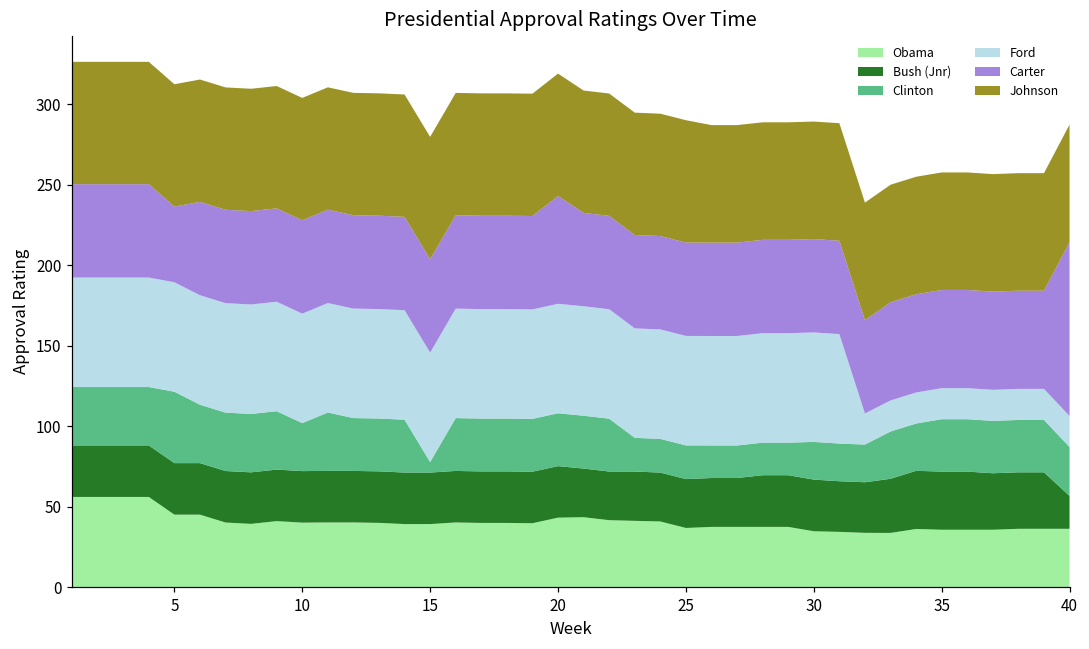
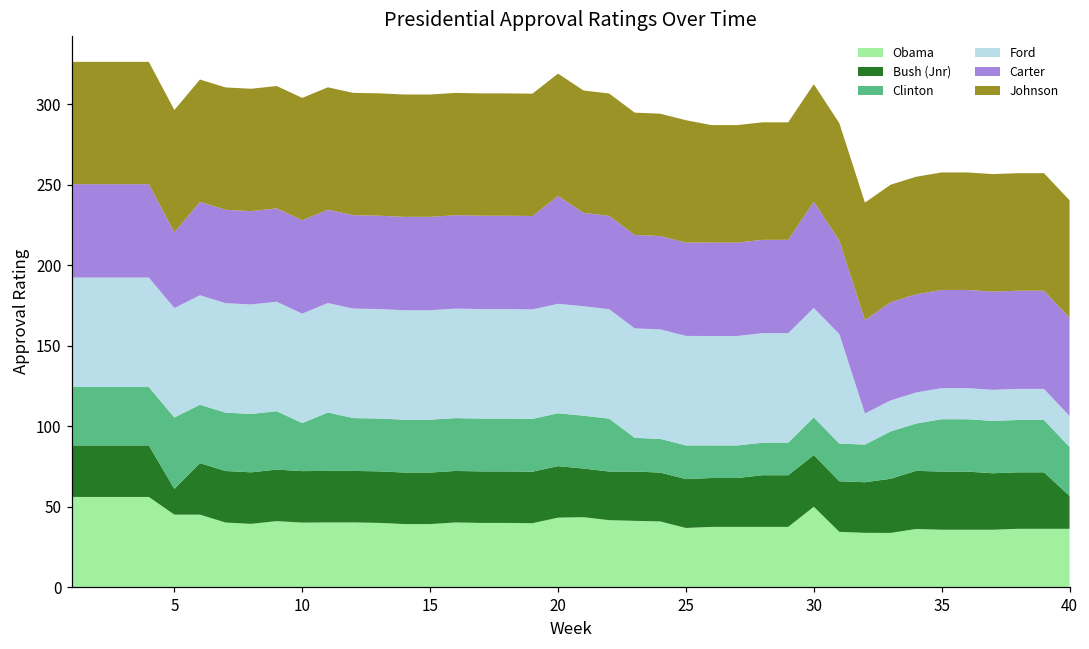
  {
    "Obama": {
      "5": 45,
      "10": 40,
      "15": 39,
      "20": 43,
      "25": 37,
-     "30": 35,
+     "30": 50,
      "35": 36,
      "40": 36
    },
    "Bush (Jnr)": {
-     "5": 32,
+     "5": 16,
      "10": 32,
      "15": 32,
      "20": 32,
      "25": 30,
      "30": 32,
      "35": 36,
      "40": 20
    },
    "Clinton": {
      "5": 44,
      "10": 30,
-     "15": 7,
+     "15": 33,
      "20": 33,
      "25": 21,
      "30": 23,
      "35": 33,
      "40": 30
    },
    "Ford": {
      "5": 68,
      "10": 68,
      "15": 68,
      "20": 68,
      "25": 68,
      "30": 68,
      "35": 19,
      "40": 19
    },
    "Carter": {
      "5": 47,
      "10": 58,
      "15": 58,
      "20": 67,
      "25": 58,
-     "30": 58,
+     "30": 66,
      "35": 61,
-     "40": 108
+     "40": 61
    },
    "Johnson": {
      "5": 76,
      "10": 76,
      "15": 76,
      "20": 76,
      "25": 76,
      "30": 73,
      "35": 73,
      "40": 73
    }
  }
